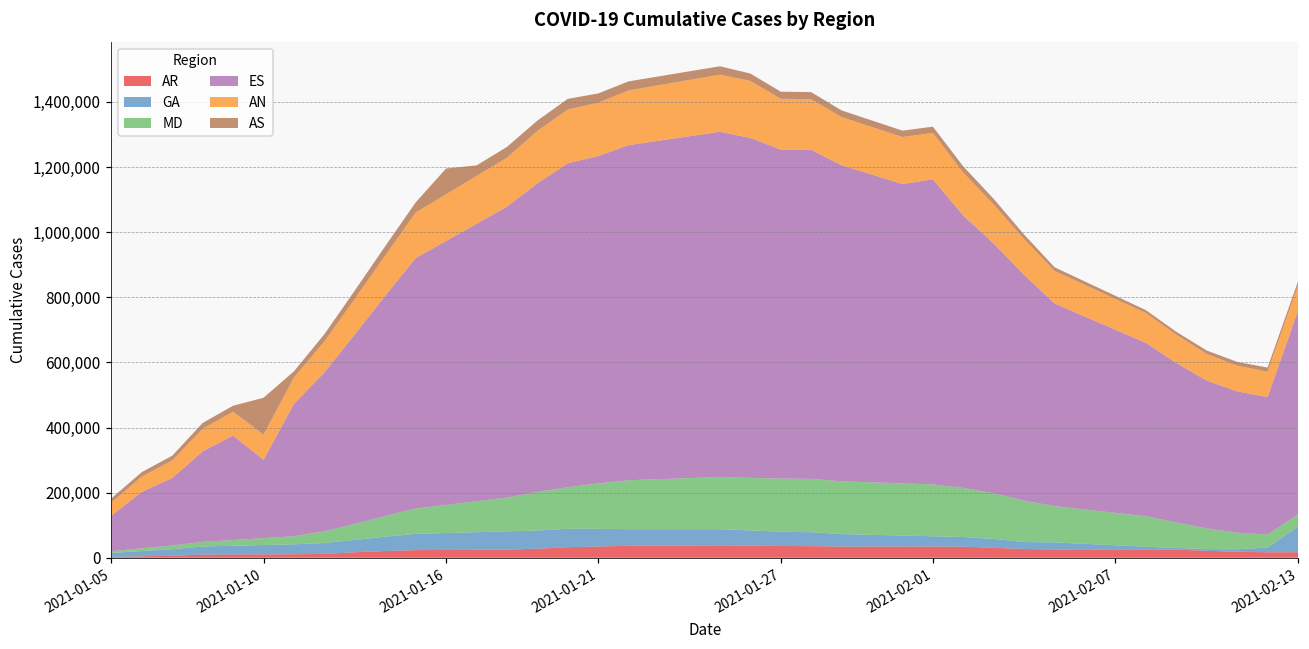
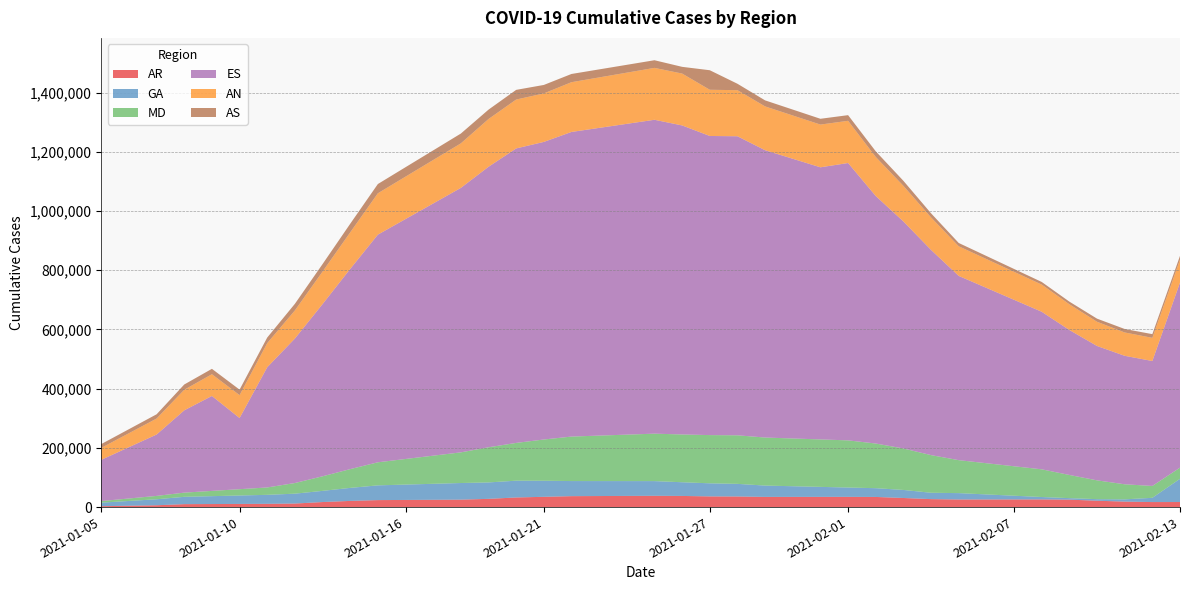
  {
    "AR": {
      "2021-01-10": "10,000",
      "2021-01-16": "20,000",
      "2021-01-21": "30,000",
      "2021-01-27": "40,000",
      "2021-02-01": "30,000",
      "2021-02-07": "30,000",
      "2021-02-13": "20,000"
    },
    "GA": {
      "2021-01-10": "30,000",
      "2021-01-16": "50,000",
      "2021-01-21": "50,000",
      "2021-01-27": "40,000",
      "2021-02-01": "30,000",
      "2021-02-07": "10,000",
      "2021-02-13": "80,000"
    },
    "MD": {
      "2021-01-10": "20,000",
      "2021-01-16": "90,000",
      "2021-01-21": "140,000",
      "2021-01-27": "160,000",
      "2021-02-01": "160,000",
      "2021-02-07": "100,000",
      "2021-02-13": "40,000"
    },
    "ES": {
-     "2021-01-05": "110,000",
+     "2021-01-05": "140,000",
      "2021-01-10": "240,000",
      "2021-01-16": "810,000",
      "2021-01-21": "1,010,000",
      "2021-01-27": "1,010,000",
      "2021-02-01": "940,000",
      "2021-02-07": "560,000",
      "2021-02-13": "630,000"
    },
    "AN": {
      "2021-01-05": "40,000",
      "2021-01-10": "80,000",
      "2021-01-16": "140,000",
      "2021-01-21": "160,000",
      "2021-01-27": "160,000",
      "2021-02-01": "140,000",
      "2021-02-07": "90,000",
      "2021-02-13": "80,000"
    },
    "AS": {
      "2021-01-05": "10,000",
-     "2021-01-10": "110,000",
-     "2021-01-16": "80,000",
+     "2021-01-10": "20,000",
+     "2021-01-16": "30,000",
      "2021-01-21": "30,000",
-     "2021-01-27": "20,000",
+     "2021-01-27": "70,000",
      "2021-02-01": "20,000",
      "2021-02-07": "10,000",
      "2021-02-13": "10,000"
    }
  }
